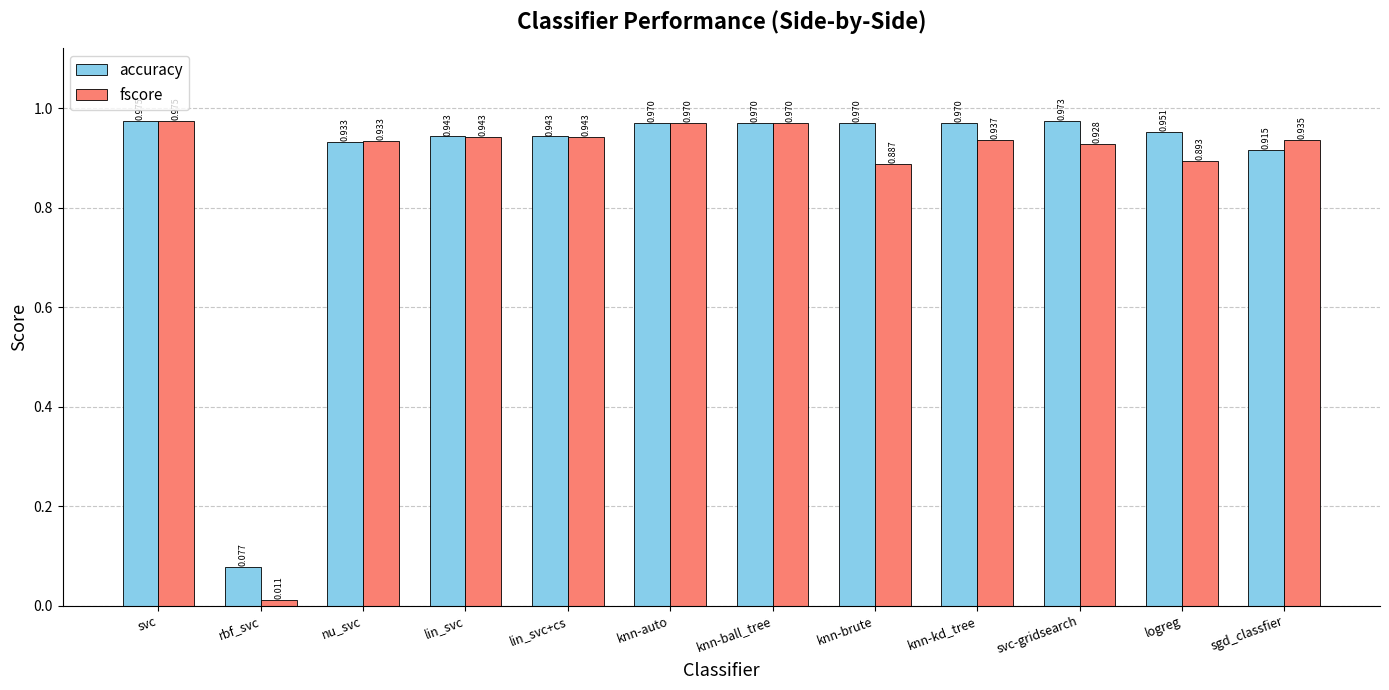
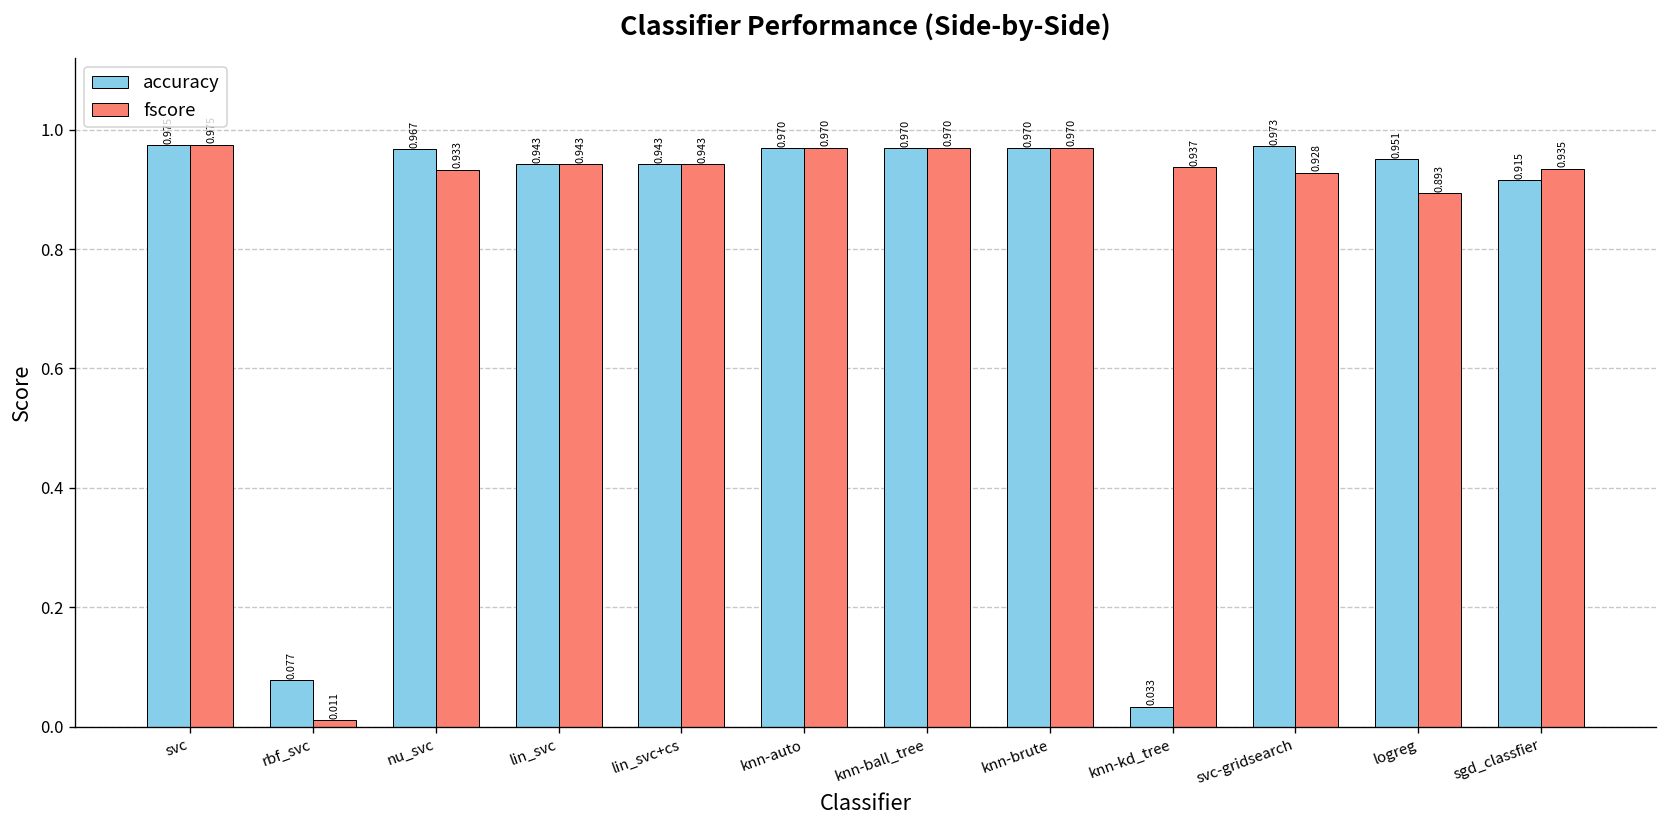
  {
    "accuracy": {
      "rbf_svc": 0.077,
-     "nu_svc": 0.933,
+     "nu_svc": 0.967,
      "lin_svc": 0.943,
      "lin_svc+cs": 0.943,
      "knn-auto": 0.970,
      "knn-ball_tree": 0.970,
      "knn-brute": 0.970,
-     "knn-kd_tree": 0.970,
+     "knn-kd_tree": 0.033,
      "svc-gridsearch": 0.973,
      "logreg": 0.951,
      "sgd_classfier": 0.915
    },
    "fscore": {
      "rbf_svc": 0.011,
      "nu_svc": 0.933,
      "lin_svc": 0.943,
      "lin_svc+cs": 0.943,
      "knn-auto": 0.970,
      "knn-ball_tree": 0.970,
-     "knn-brute": 0.887,
+     "knn-brute": 0.970,
      "knn-kd_tree": 0.937,
      "svc-gridsearch": 0.928,
      "logreg": 0.893,
      "sgd_classfier": 0.935
    }
  }
